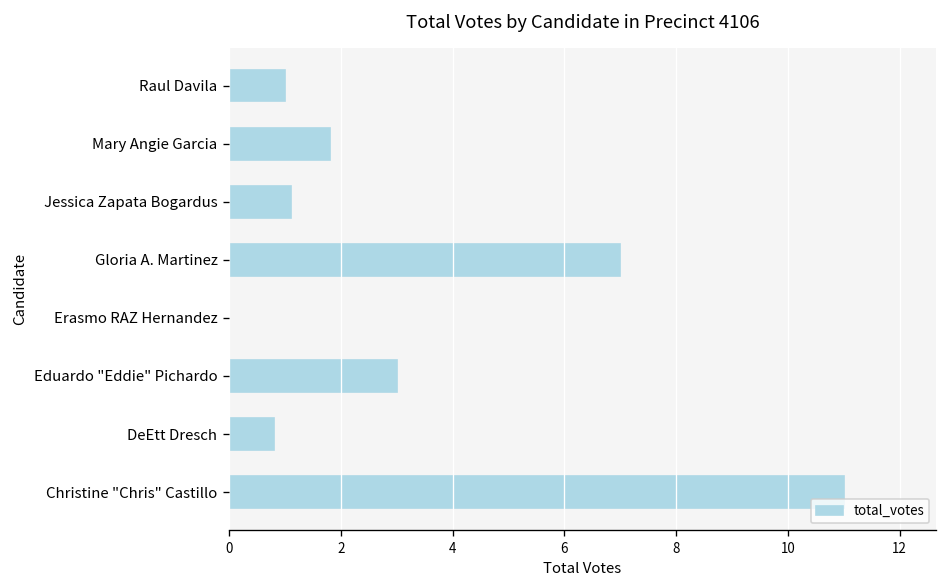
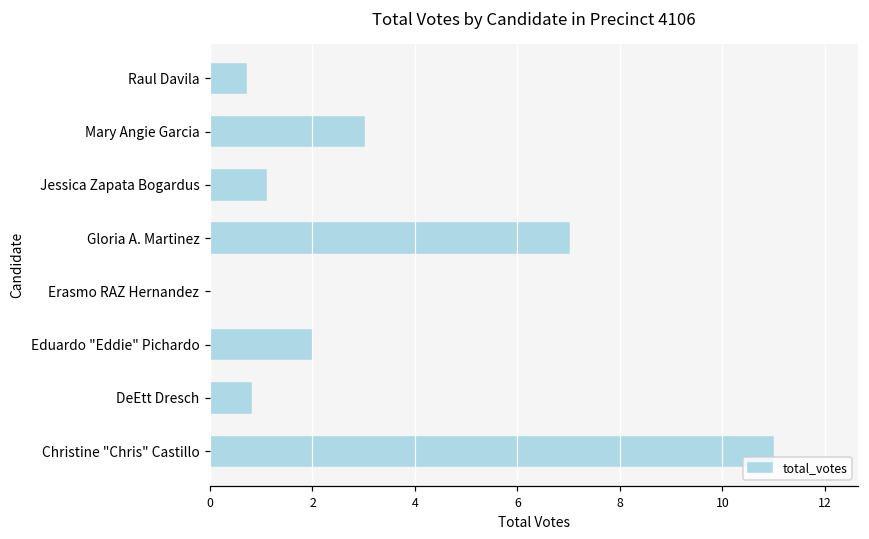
  {
-   "Raul Davila": 1.0,
-   "Mary Angie Garcia": 1.8,
+   "Raul Davila": 0.7,
+   "Mary Angie Garcia": 3.0,
    "Jessica Zapata Bogardus": 1.1,
    "Gloria A. Martinez": 7.0,
    "Erasmo RAZ Hernandez": 0.0,
-   "Eduardo \"Eddie\" Pichardo": 3,
+   "Eduardo \"Eddie\" Pichardo": 2,
    "DeEtt Dresch": 0.8,
    "Christine \"Chris\" Castillo": 11.0
  }
